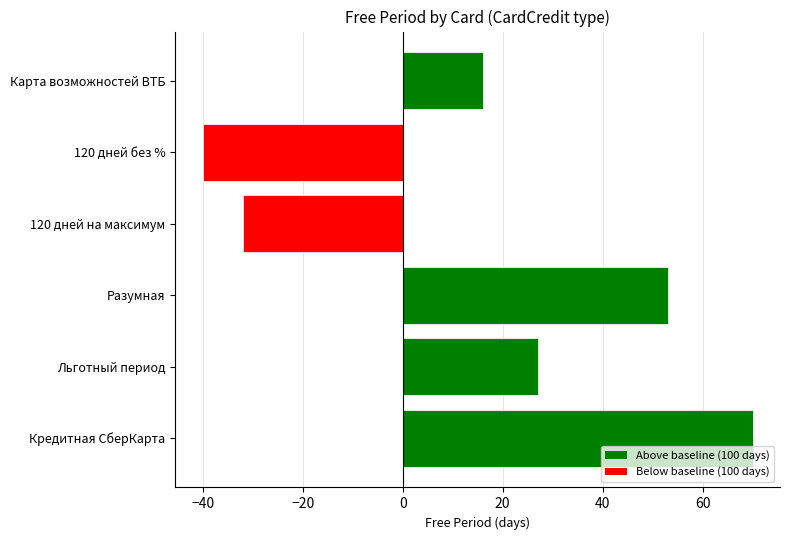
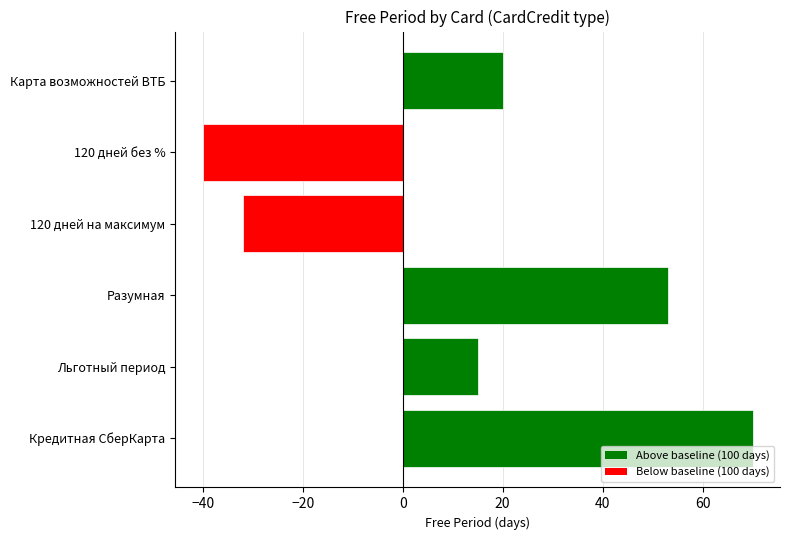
  {
-   "Карта возможностей ВТБ": 16,
+   "Карта возможностей ВТБ": 20,
    "120 дней без %": -40,
    "120 дней на максимум": -32,
    "Разумная": 53,
-   "Льготный период": 27,
+   "Льготный период": 15,
    "Кредитная СберКарта": 70
  }
